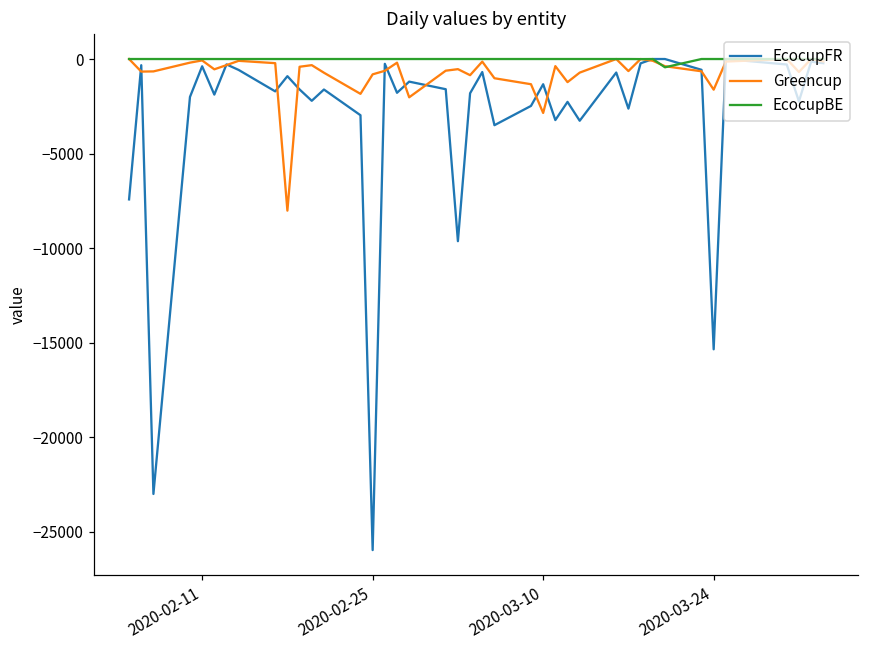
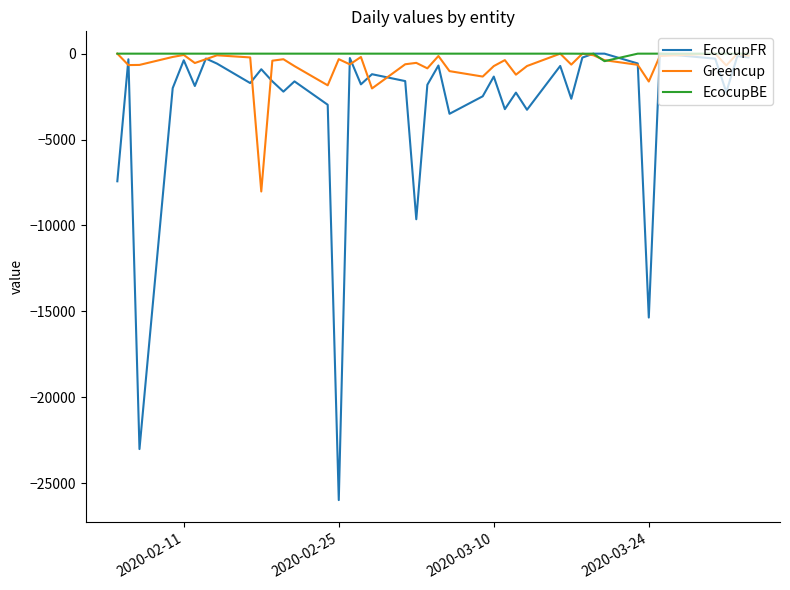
  {
    "EcocupFR": {
      "2020-02-11": -400,
      "2020-02-25": -26000,
      "2020-03-10": -1300,
      "2020-03-24": -15400
    },
    "Greencup": {
-     "2020-02-25": -800,
-     "2020-03-10": -2900,
+     "2020-02-25": -300,
+     "2020-03-10": -700,
      "2020-03-24": -1600
    },
    "EcocupBE": {
      "2020-02-25": 0,
      "2020-03-10": 0,
      "2020-03-24": 0
    }
  }
